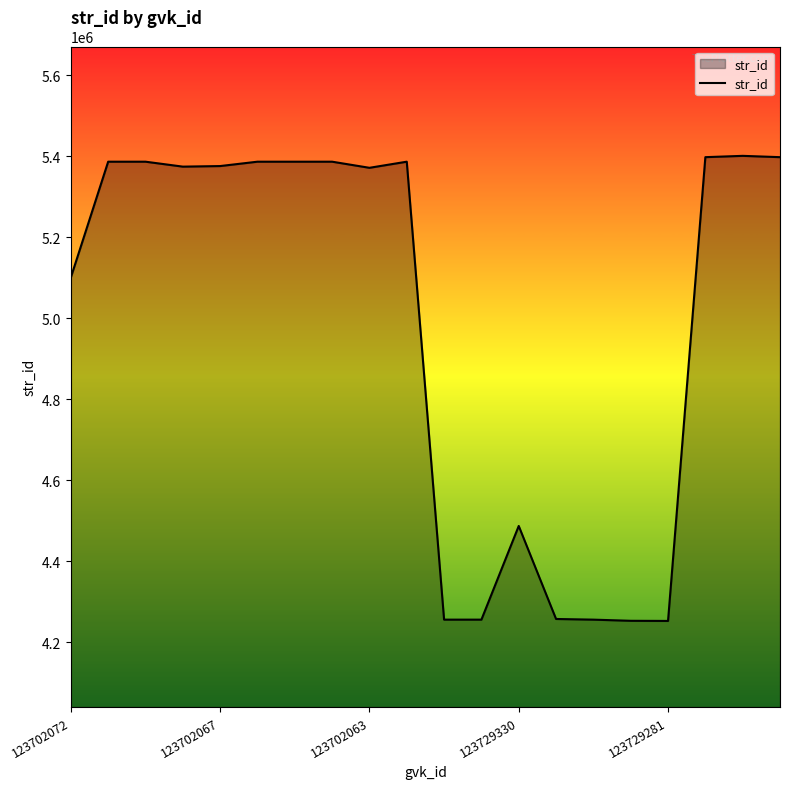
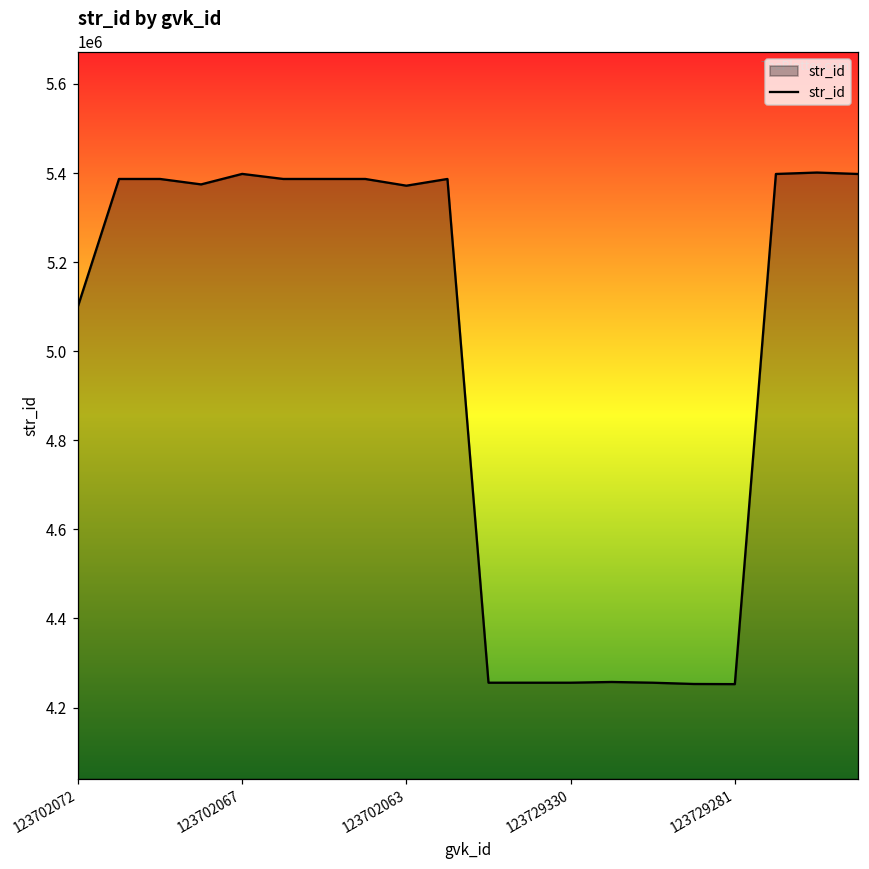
  {
    "123702072": 5100000,
-   "123702067": 5380000,
+   "123702067": 5400000,
    "123702063": 5370000,
-   "123729330": 4490000,
+   "123729330": 4260000,
    "123729281": 4250000
  }
